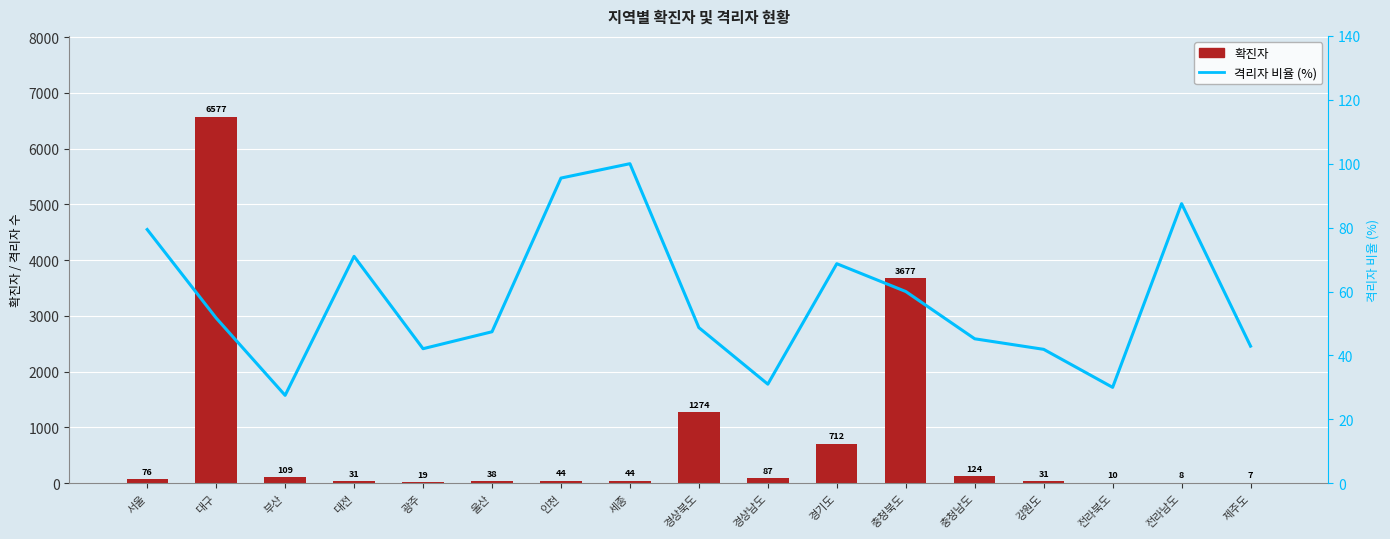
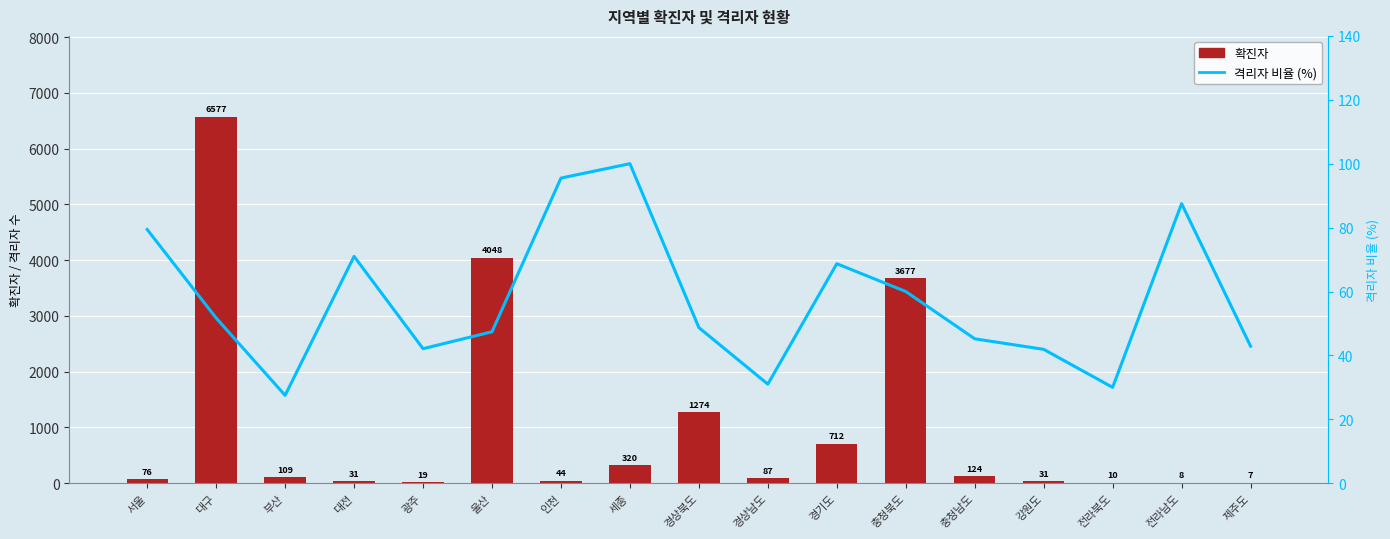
  {
    "확진자": {
      "서울": 76,
      "대구": 6577,
      "부산": 109,
      "대전": 31,
      "광주": 19,
-     "울산": 38,
+     "울산": 4048,
      "인천": 44,
-     "세종": 44,
+     "세종": 320,
      "경상북도": 1274,
      "경상남도": 87,
      "경기도": 712,
      "충청북도": 3677,
      "충청남도": 124,
      "강원도": 31,
      "전라북도": 10,
      "전라남도": 8,
      "제주도": 7
    }
  }
